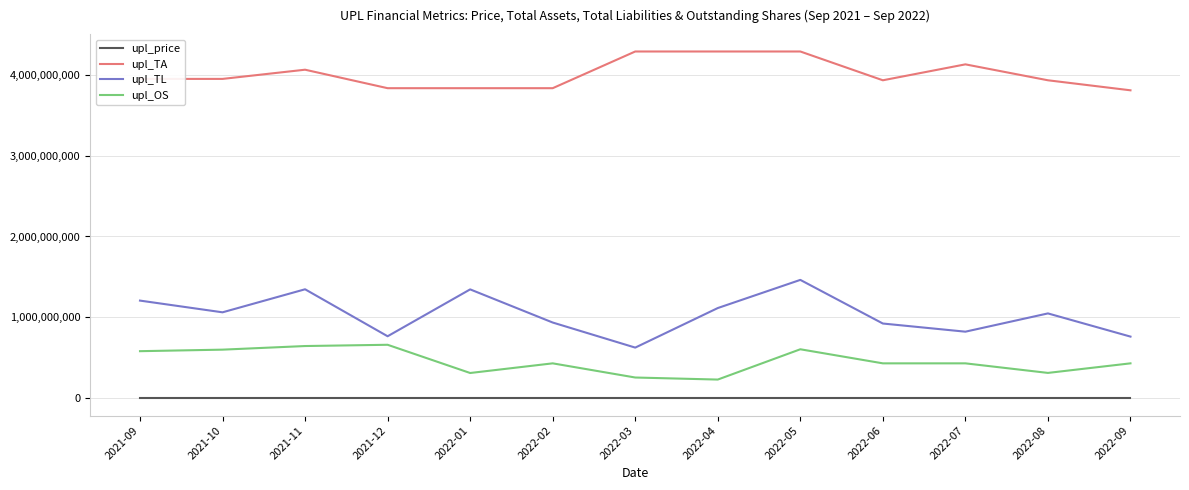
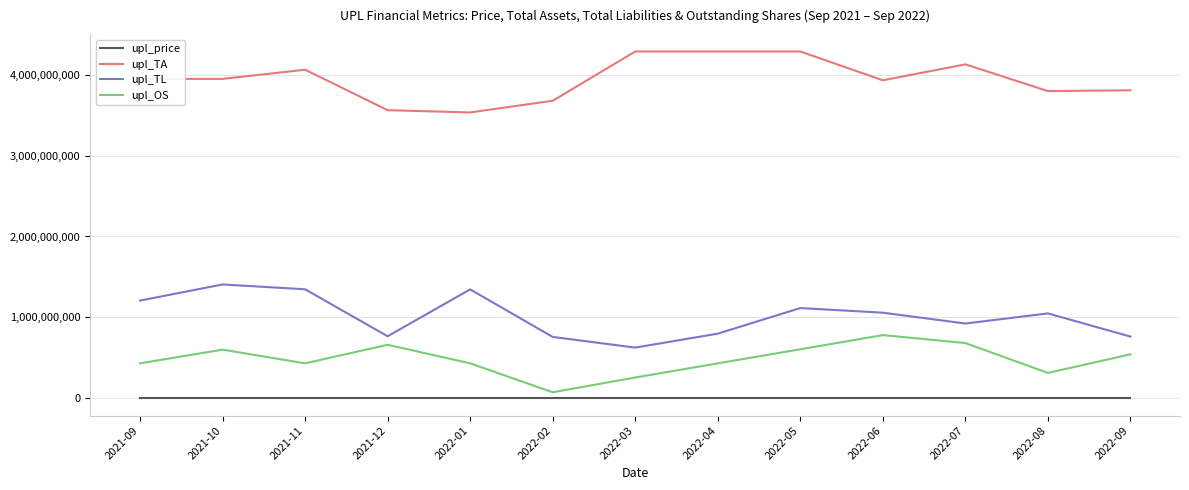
  {
    "upl_price": {
      "2021-09": "0",
      "2021-10": "0",
      "2021-11": "0",
      "2021-12": "0",
      "2022-01": "0",
      "2022-02": "0",
      "2022-03": "0",
      "2022-04": "0",
      "2022-05": "0",
      "2022-06": "0",
      "2022-07": "0",
      "2022-08": "0",
      "2022-09": "0"
    },
    "upl_TA": {
      "2021-10": "3,900,000,000",
      "2021-11": "4,100,000,000",
-     "2021-12": "3,800,000,000",
-     "2022-01": "3,800,000,000",
-     "2022-02": "3,800,000,000",
+     "2021-12": "3,600,000,000",
+     "2022-01": "3,500,000,000",
+     "2022-02": "3,700,000,000",
      "2022-03": "4,300,000,000",
      "2022-04": "4,300,000,000",
      "2022-05": "4,300,000,000",
      "2022-06": "3,900,000,000",
      "2022-07": "4,100,000,000",
-     "2022-08": "3,900,000,000",
+     "2022-08": "3,800,000,000",
      "2022-09": "3,800,000,000"
    },
    "upl_TL": {
      "2021-09": "1,200,000,000",
-     "2021-10": "1,100,000,000",
+     "2021-10": "1,400,000,000",
      "2021-11": "1,300,000,000",
      "2021-12": "800,000,000",
      "2022-01": "1,300,000,000",
-     "2022-02": "900,000,000",
+     "2022-02": "800,000,000",
      "2022-03": "600,000,000",
-     "2022-04": "1,100,000,000",
-     "2022-05": "1,500,000,000",
-     "2022-06": "900,000,000",
-     "2022-07": "800,000,000",
+     "2022-04": "800,000,000",
+     "2022-05": "1,100,000,000",
+     "2022-06": "1,100,000,000",
+     "2022-07": "900,000,000",
      "2022-08": "1,000,000,000",
      "2022-09": "800,000,000"
    },
    "upl_OS": {
-     "2021-09": "600,000,000",
+     "2021-09": "400,000,000",
      "2021-10": "600,000,000",
-     "2021-11": "600,000,000",
+     "2021-11": "400,000,000",
      "2021-12": "700,000,000",
-     "2022-01": "300,000,000",
-     "2022-02": "400,000,000",
+     "2022-01": "400,000,000",
+     "2022-02": "100,000,000",
      "2022-03": "300,000,000",
-     "2022-04": "200,000,000",
+     "2022-04": "400,000,000",
      "2022-05": "600,000,000",
-     "2022-06": "400,000,000",
-     "2022-07": "400,000,000",
+     "2022-06": "800,000,000",
+     "2022-07": "700,000,000",
      "2022-08": "300,000,000",
-     "2022-09": "400,000,000"
+     "2022-09": "500,000,000"
    }
  }
